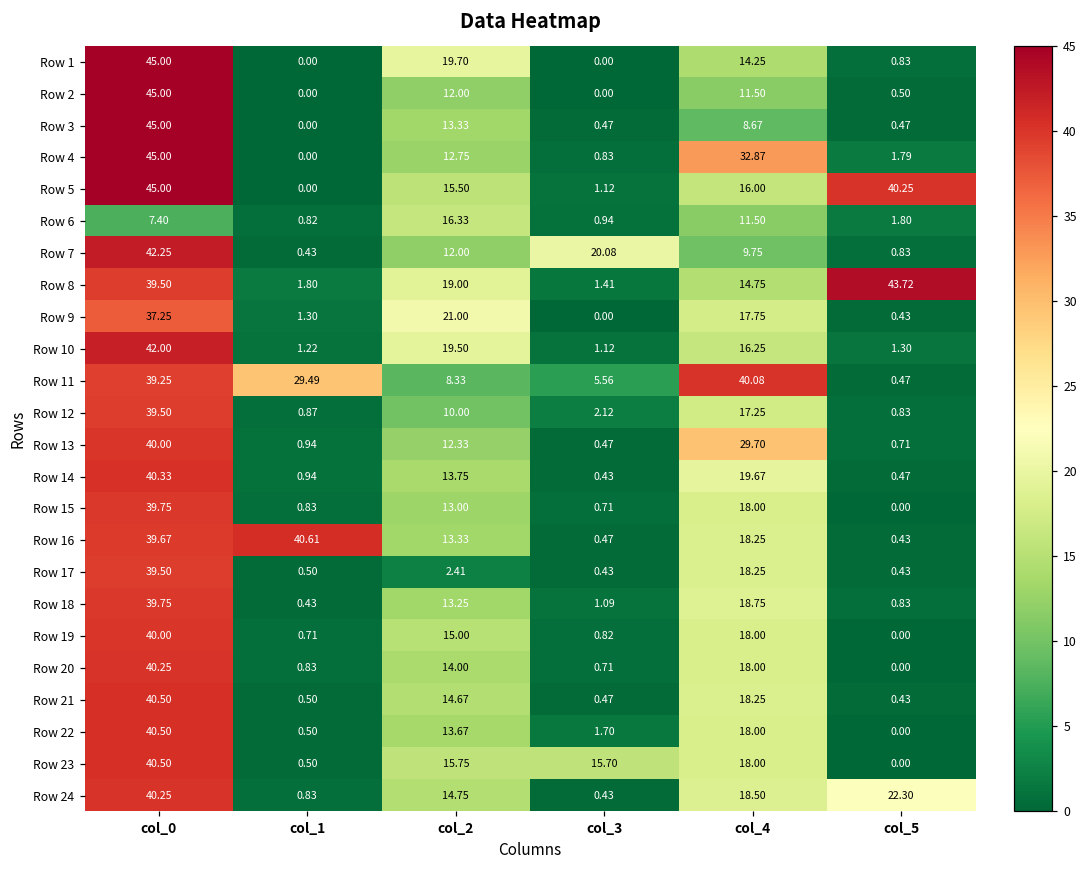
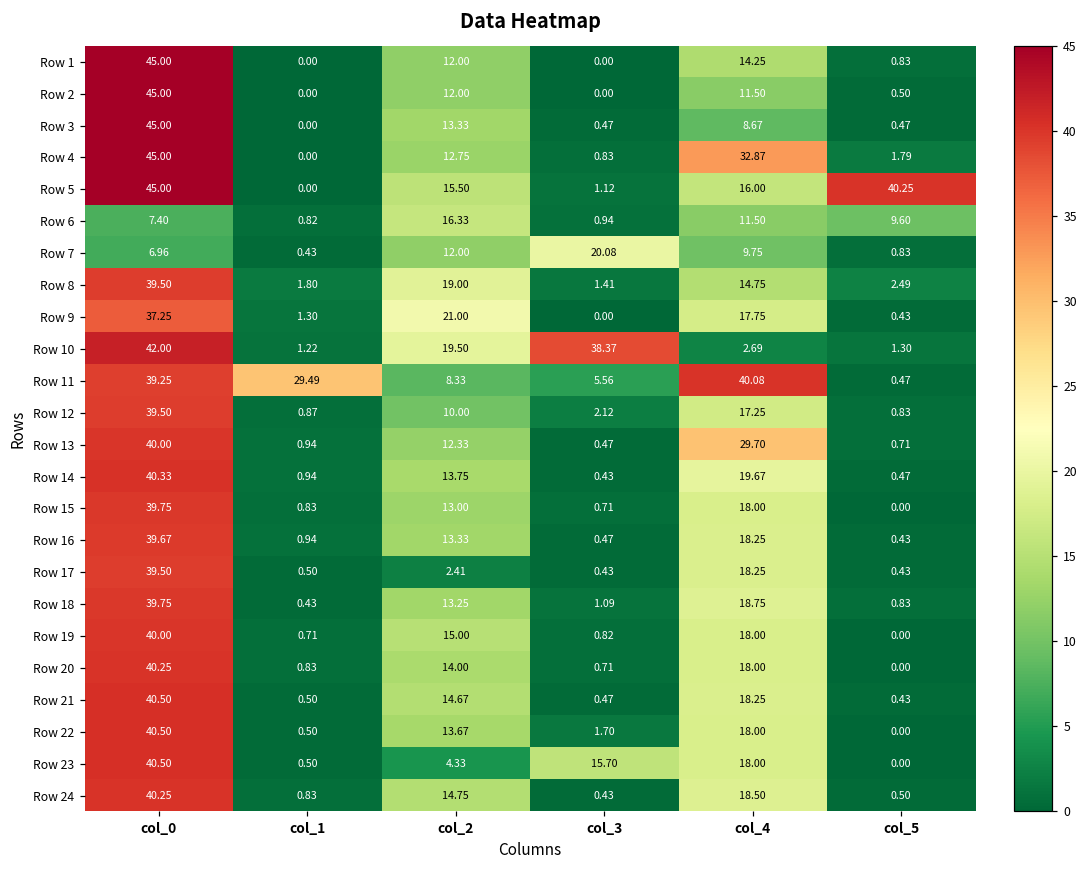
  {
    "Row 1": {
      "col_0": 45.00,
      "col_1": 0.00,
-     "col_2": 19.70,
+     "col_2": 12.00,
      "col_3": 0.00,
      "col_4": 14.25,
      "col_5": 0.83
    },
    "Row 2": {
      "col_0": 45.00,
      "col_1": 0.00,
      "col_2": 12.00,
      "col_3": 0.00,
      "col_4": 11.50,
      "col_5": 0.50
    },
    "Row 3": {
      "col_0": 45.00,
      "col_1": 0.00,
      "col_2": 13.33,
      "col_3": 0.47,
      "col_4": 8.67,
      "col_5": 0.47
    },
    "Row 4": {
      "col_0": 45.00,
      "col_1": 0.00,
      "col_2": 12.75,
      "col_3": 0.83,
      "col_4": 32.87,
      "col_5": 1.79
    },
    "Row 5": {
      "col_0": 45.00,
      "col_1": 0.00,
      "col_2": 15.50,
      "col_3": 1.12,
      "col_4": 16.00,
      "col_5": 40.25
    },
    "Row 6": {
      "col_0": 7.40,
      "col_1": 0.82,
      "col_2": 16.33,
      "col_3": 0.94,
      "col_4": 11.50,
-     "col_5": 1.80
+     "col_5": 9.60
    },
    "Row 7": {
-     "col_0": 42.25,
+     "col_0": 6.96,
      "col_1": 0.43,
      "col_2": 12.00,
      "col_3": 20.08,
      "col_4": 9.75,
      "col_5": 0.83
    },
    "Row 8": {
      "col_0": 39.50,
      "col_1": 1.80,
      "col_2": 19.00,
      "col_3": 1.41,
      "col_4": 14.75,
-     "col_5": 43.72
+     "col_5": 2.49
    },
    "Row 9": {
      "col_0": 37.25,
      "col_1": 1.30,
      "col_2": 21.00,
      "col_3": 0.00,
      "col_4": 17.75,
      "col_5": 0.43
    },
    "Row 10": {
      "col_0": 42.00,
      "col_1": 1.22,
      "col_2": 19.50,
-     "col_3": 1.12,
-     "col_4": 16.25,
+     "col_3": 38.37,
+     "col_4": 2.69,
      "col_5": 1.30
    },
    "Row 11": {
      "col_0": 39.25,
      "col_1": 29.49,
      "col_2": 8.33,
      "col_3": 5.56,
      "col_4": 40.08,
      "col_5": 0.47
    },
    "Row 12": {
      "col_0": 39.50,
      "col_1": 0.87,
      "col_2": 10.00,
      "col_3": 2.12,
      "col_4": 17.25,
      "col_5": 0.83
    },
    "Row 13": {
      "col_0": 40.00,
      "col_1": 0.94,
      "col_2": 12.33,
      "col_3": 0.47,
      "col_4": 29.70,
      "col_5": 0.71
    },
    "Row 14": {
      "col_0": 40.33,
      "col_1": 0.94,
      "col_2": 13.75,
      "col_3": 0.43,
      "col_4": 19.67,
      "col_5": 0.47
    },
    "Row 15": {
      "col_0": 39.75,
      "col_1": 0.83,
      "col_2": 13.00,
      "col_3": 0.71,
      "col_4": 18.00,
      "col_5": 0.00
    },
    "Row 16": {
      "col_0": 39.67,
-     "col_1": 40.61,
+     "col_1": 0.94,
      "col_2": 13.33,
      "col_3": 0.47,
      "col_4": 18.25,
      "col_5": 0.43
    },
    "Row 17": {
      "col_0": 39.50,
      "col_1": 0.50,
      "col_2": 2.41,
      "col_3": 0.43,
      "col_4": 18.25,
      "col_5": 0.43
    },
    "Row 18": {
      "col_0": 39.75,
      "col_1": 0.43,
      "col_2": 13.25,
      "col_3": 1.09,
      "col_4": 18.75,
      "col_5": 0.83
    },
    "Row 19": {
      "col_0": 40.00,
      "col_1": 0.71,
      "col_2": 15.00,
      "col_3": 0.82,
      "col_4": 18.00,
      "col_5": 0.00
    },
    "Row 20": {
      "col_0": 40.25,
      "col_1": 0.83,
      "col_2": 14.00,
      "col_3": 0.71,
      "col_4": 18.00,
      "col_5": 0.00
    },
    "Row 21": {
      "col_0": 40.50,
      "col_1": 0.50,
      "col_2": 14.67,
      "col_3": 0.47,
      "col_4": 18.25,
      "col_5": 0.43
    },
    "Row 22": {
      "col_0": 40.50,
      "col_1": 0.50,
      "col_2": 13.67,
      "col_3": 1.70,
      "col_4": 18.00,
      "col_5": 0.00
    },
    "Row 23": {
      "col_0": 40.50,
      "col_1": 0.50,
-     "col_2": 15.75,
+     "col_2": 4.33,
      "col_3": 15.70,
      "col_4": 18.00,
      "col_5": 0.00
    },
    "Row 24": {
      "col_0": 40.25,
      "col_1": 0.83,
      "col_2": 14.75,
      "col_3": 0.43,
      "col_4": 18.50,
-     "col_5": 22.30
+     "col_5": 0.50
    }
  }
